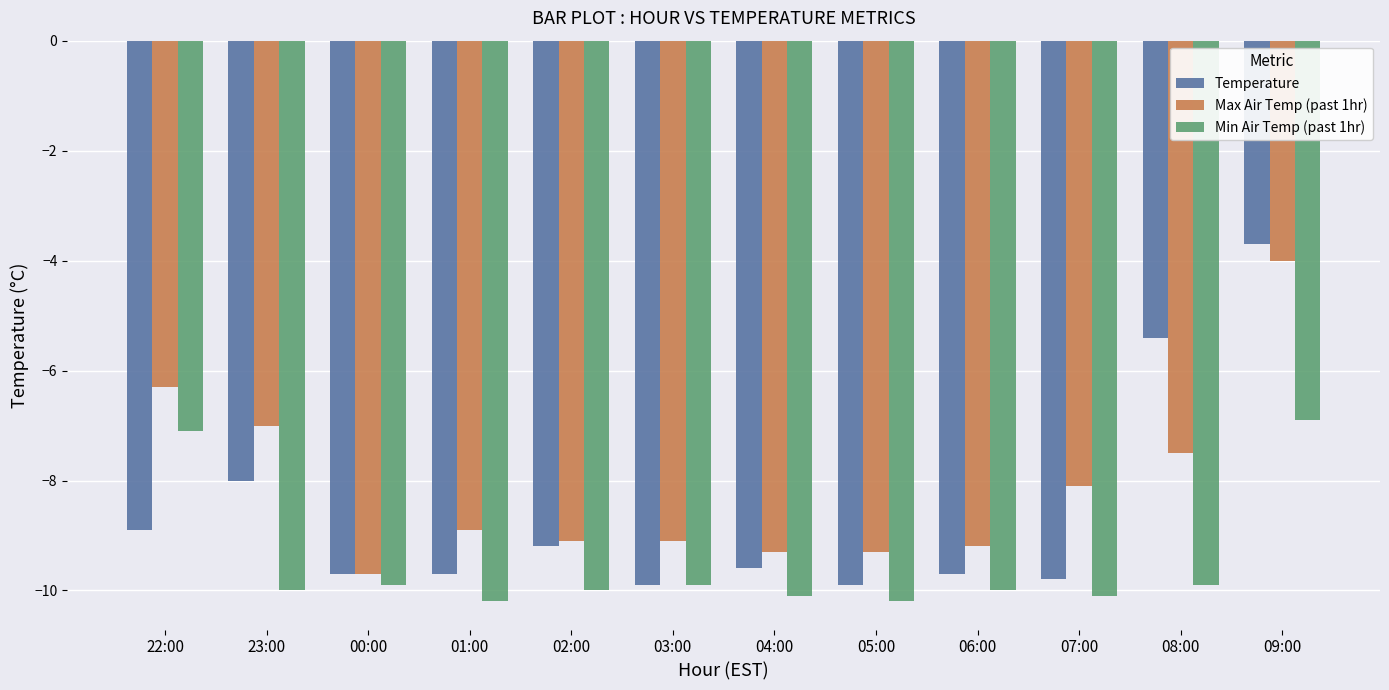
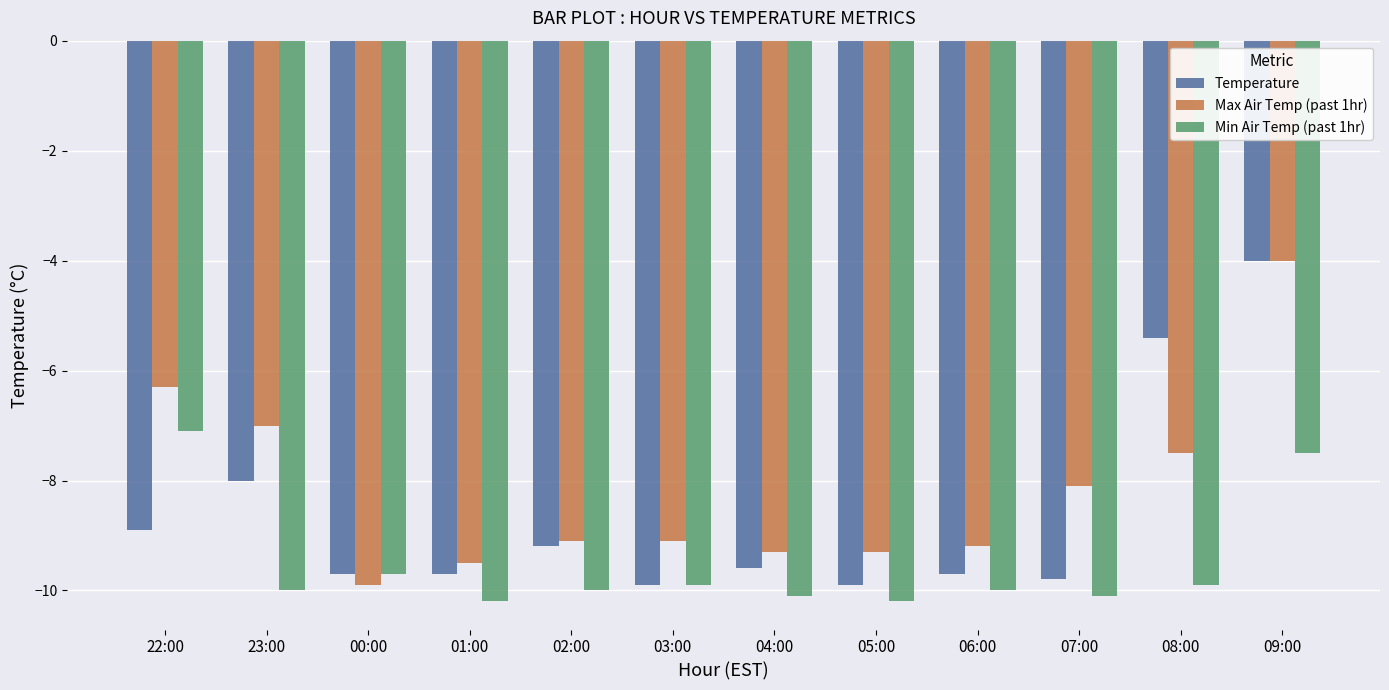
  {
    "Temperature": {
      "22:00": -8.9,
      "23:00": -8.0,
      "00:00": -9.7,
      "01:00": -9.7,
      "02:00": -9.2,
      "03:00": -9.9,
      "04:00": -9.6,
      "05:00": -9.9,
      "06:00": -9.7,
      "07:00": -9.8,
      "08:00": -5.4,
-     "09:00": -3.7
+     "09:00": -4.0
    },
    "Max Air Temp (past 1hr)": {
      "22:00": -6.3,
      "23:00": -7.0,
-     "00:00": -9.7,
-     "01:00": -8.9,
+     "00:00": -9.9,
+     "01:00": -9.5,
      "02:00": -9.1,
      "03:00": -9.1,
      "04:00": -9.3,
      "05:00": -9.3,
      "06:00": -9.2,
      "07:00": -8.1,
      "08:00": -7.5,
      "09:00": -4.0
    },
    "Min Air Temp (past 1hr)": {
      "22:00": -7.1,
      "23:00": -10.0,
-     "00:00": -9.9,
+     "00:00": -9.7,
      "01:00": -10.2,
      "02:00": -10.0,
      "03:00": -9.9,
      "04:00": -10.1,
      "05:00": -10.2,
      "06:00": -10.0,
      "07:00": -10.1,
      "08:00": -9.9,
-     "09:00": -6.9
+     "09:00": -7.5
    }
  }
